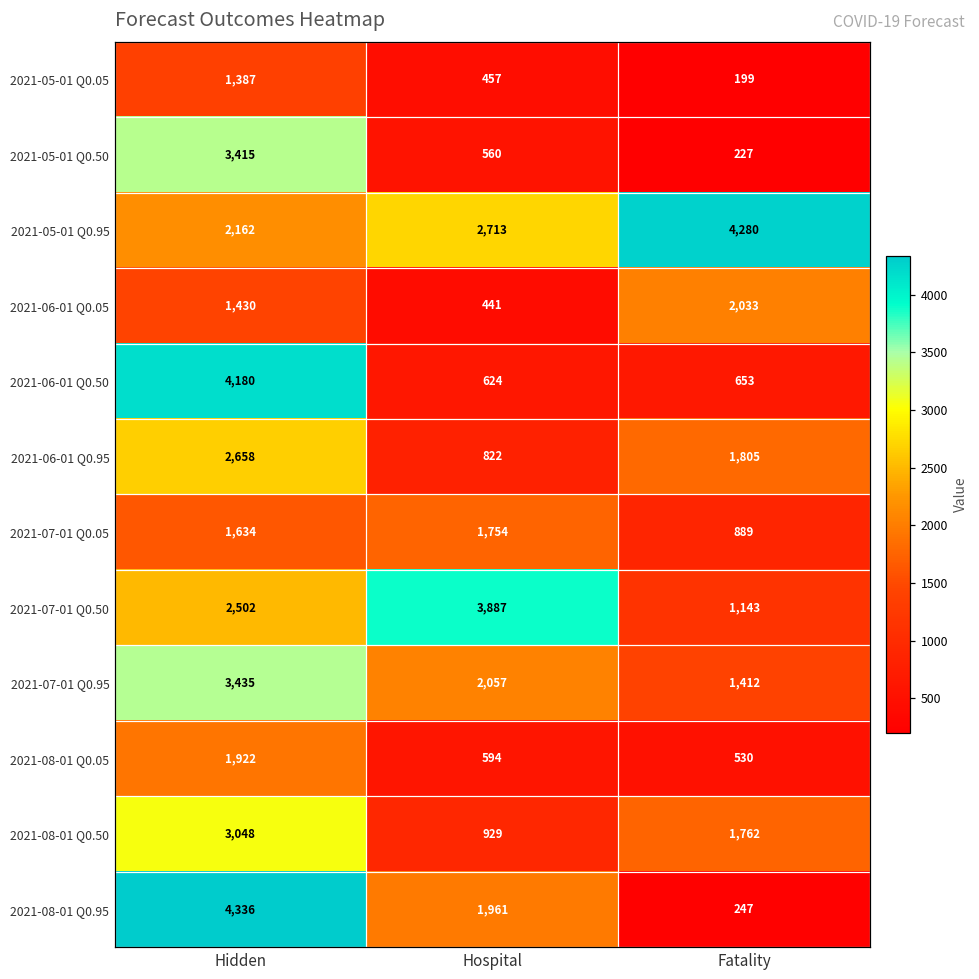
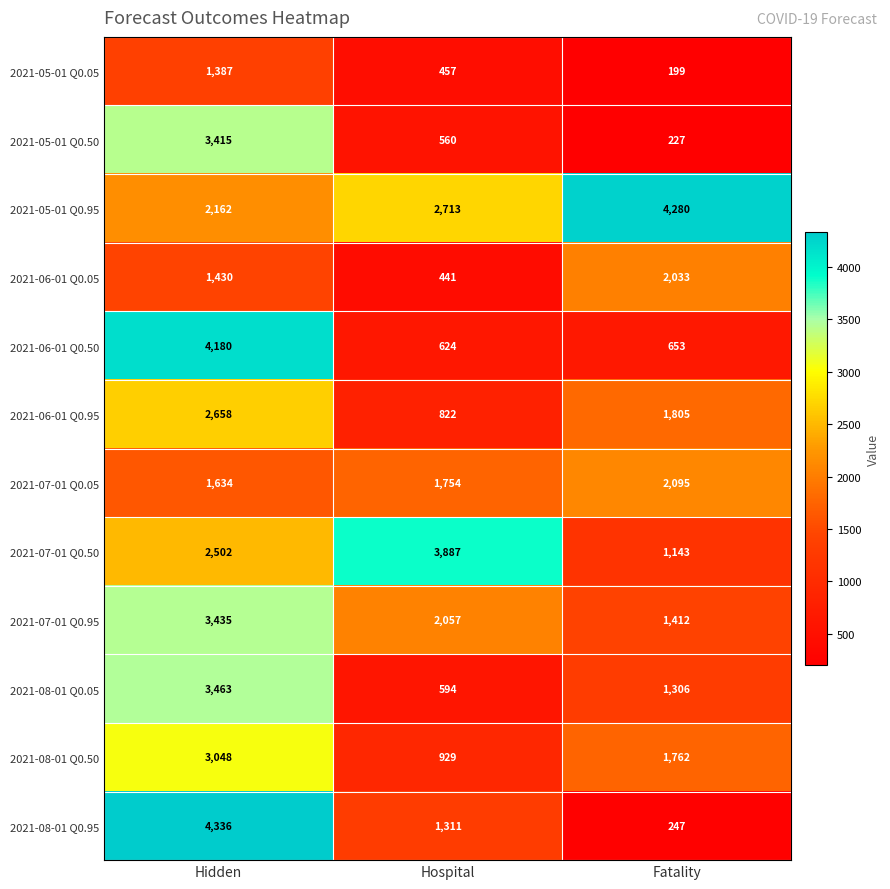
  {
    "2021-05-01 Q0.05": {
      "Hidden": "1,387",
      "Hospital": "457",
      "Fatality": "199"
    },
    "2021-05-01 Q0.50": {
      "Hidden": "3,415",
      "Hospital": "560",
      "Fatality": "227"
    },
    "2021-05-01 Q0.95": {
      "Hidden": "2,162",
      "Hospital": "2,713",
      "Fatality": "4,280"
    },
    "2021-06-01 Q0.05": {
      "Hidden": "1,430",
      "Hospital": "441",
      "Fatality": "2,033"
    },
    "2021-06-01 Q0.50": {
      "Hidden": "4,180",
      "Hospital": "624",
      "Fatality": "653"
    },
    "2021-06-01 Q0.95": {
      "Hidden": "2,658",
      "Hospital": "822",
      "Fatality": "1,805"
    },
    "2021-07-01 Q0.05": {
      "Hidden": "1,634",
      "Hospital": "1,754",
-     "Fatality": "889"
+     "Fatality": "2,095"
    },
    "2021-07-01 Q0.50": {
      "Hidden": "2,502",
      "Hospital": "3,887",
      "Fatality": "1,143"
    },
    "2021-07-01 Q0.95": {
      "Hidden": "3,435",
      "Hospital": "2,057",
      "Fatality": "1,412"
    },
    "2021-08-01 Q0.05": {
-     "Hidden": "1,922",
+     "Hidden": "3,463",
      "Hospital": "594",
-     "Fatality": "530"
+     "Fatality": "1,306"
    },
    "2021-08-01 Q0.50": {
      "Hidden": "3,048",
      "Hospital": "929",
      "Fatality": "1,762"
    },
    "2021-08-01 Q0.95": {
      "Hidden": "4,336",
-     "Hospital": "1,961",
+     "Hospital": "1,311",
      "Fatality": "247"
    }
  }
